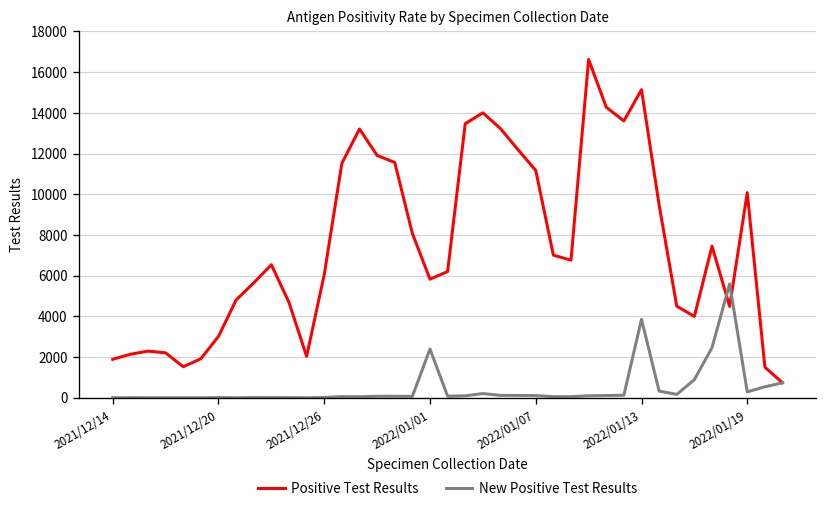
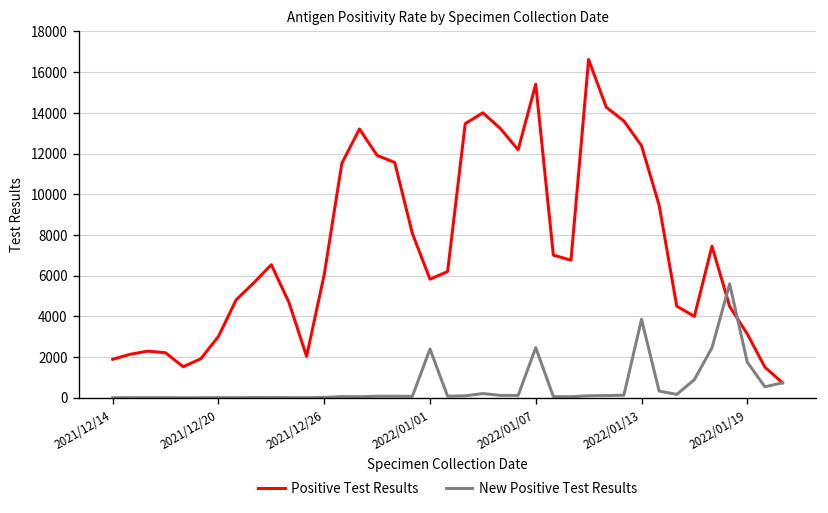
  {
    "Positive Test Results": {
      "2021/12/14": 1900,
      "2021/12/20": 3000,
      "2021/12/26": 6100,
      "2022/01/01": 5800,
-     "2022/01/07": 11200,
-     "2022/01/13": 15100,
-     "2022/01/19": 10100
+     "2022/01/07": 15400,
+     "2022/01/13": 12400,
+     "2022/01/19": 3100
    },
    "New Positive Test Results": {
      "2021/12/14": 0,
      "2021/12/20": 0,
      "2021/12/26": 0,
      "2022/01/01": 2400,
-     "2022/01/07": 100,
+     "2022/01/07": 2500,
      "2022/01/13": 3900,
-     "2022/01/19": 300
+     "2022/01/19": 1800
    }
  }
